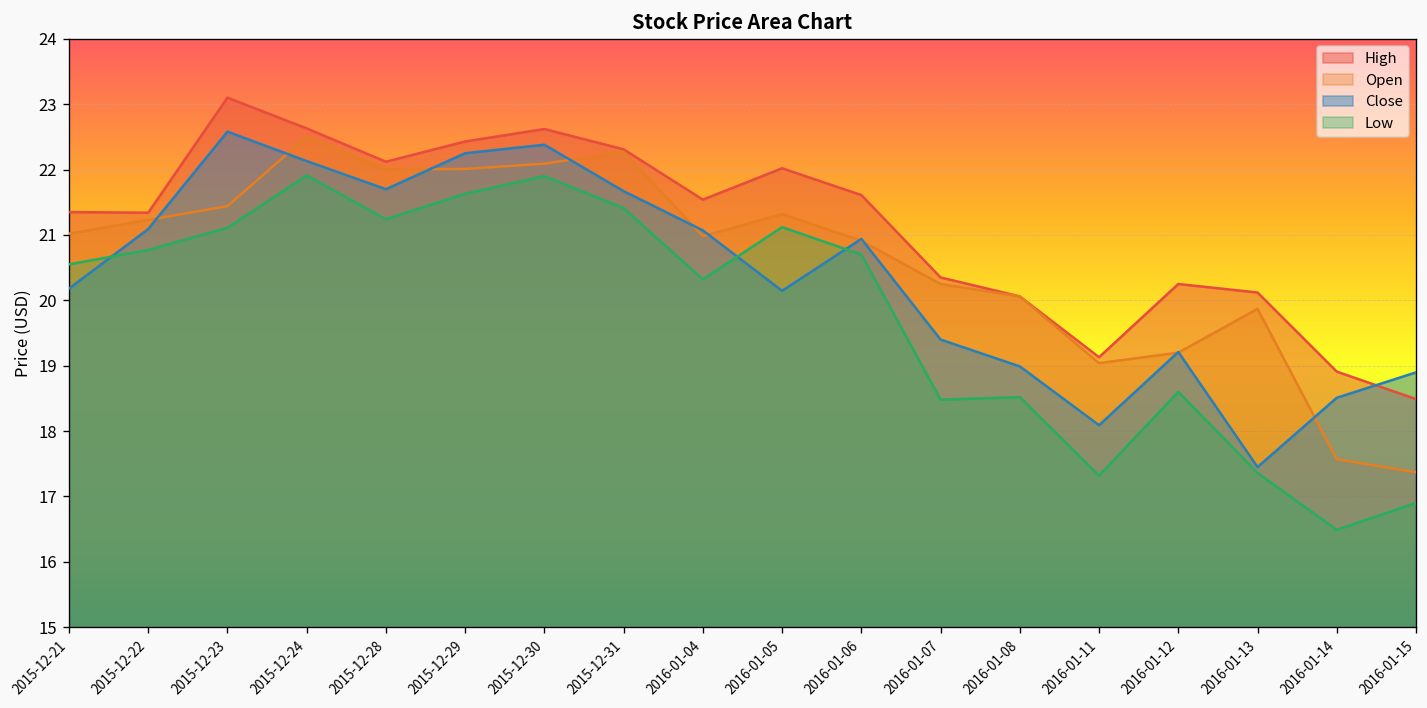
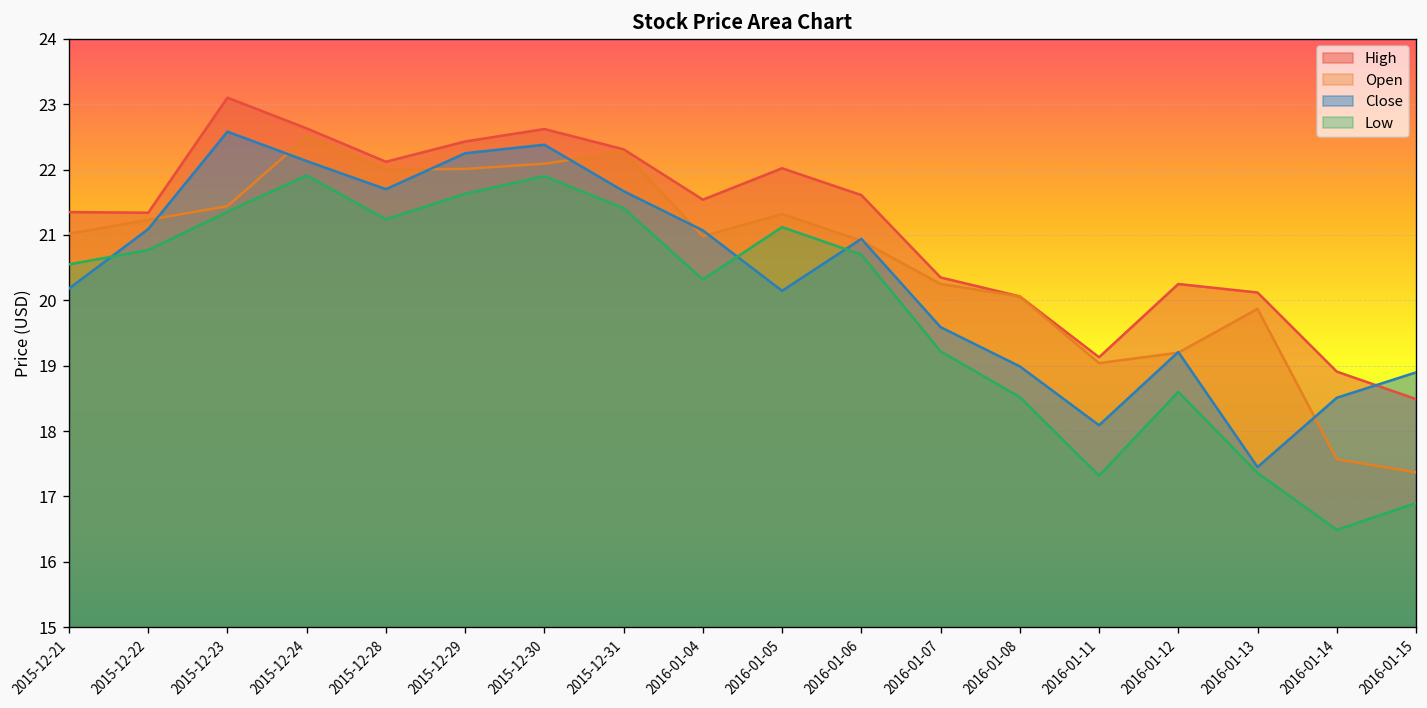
  {
    "Close": {
      "2015-12-21": 20.2,
      "2015-12-22": 21.1,
      "2015-12-23": 22.6,
      "2015-12-24": 22.1,
      "2015-12-28": 21.7,
      "2015-12-29": 22.3,
      "2015-12-30": 22.4,
      "2015-12-31": 21.7,
      "2016-01-04": 21.1,
      "2016-01-05": 20.1,
-     "2016-01-07": 19.4,
+     "2016-01-07": 19.6,
      "2016-01-08": 19.0,
      "2016-01-11": 18.1,
      "2016-01-13": 17.5,
      "2016-01-14": 18.5,
      "2016-01-15": 18.9
    },
    "Low": {
      "2015-12-21": 20.5,
      "2015-12-22": 20.8,
-     "2015-12-23": 21.1,
+     "2015-12-23": 21.4,
      "2015-12-24": 21.9,
      "2015-12-28": 21.2,
      "2015-12-29": 21.6,
      "2015-12-30": 21.9,
      "2015-12-31": 21.4,
      "2016-01-04": 20.3,
      "2016-01-05": 21.1,
      "2016-01-06": 20.7,
-     "2016-01-07": 18.5,
+     "2016-01-07": 19.2,
      "2016-01-08": 18.5,
      "2016-01-11": 17.3,
      "2016-01-12": 18.6,
      "2016-01-13": 17.4,
      "2016-01-14": 16.5,
      "2016-01-15": 16.9
    }
  }
